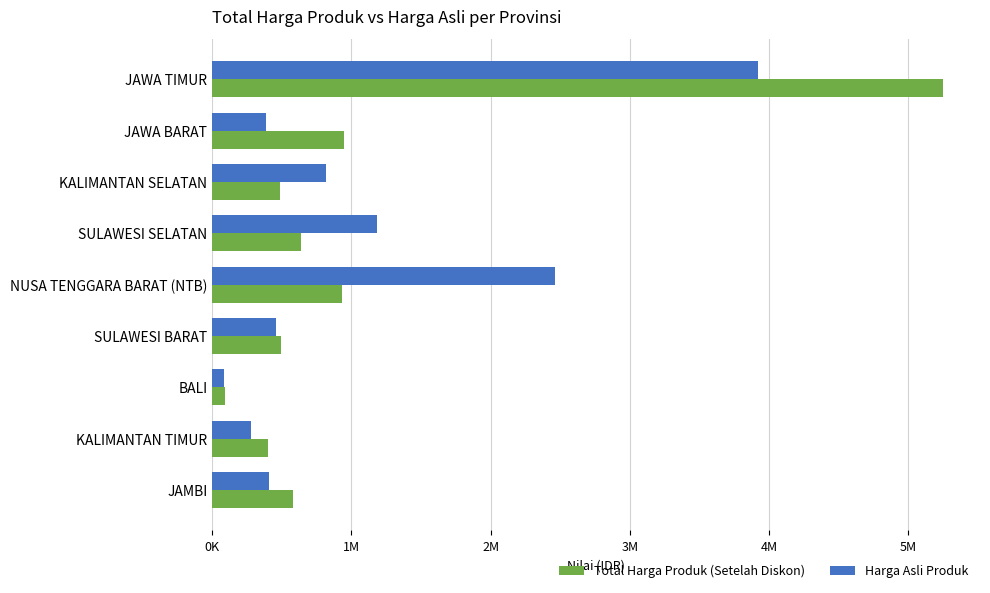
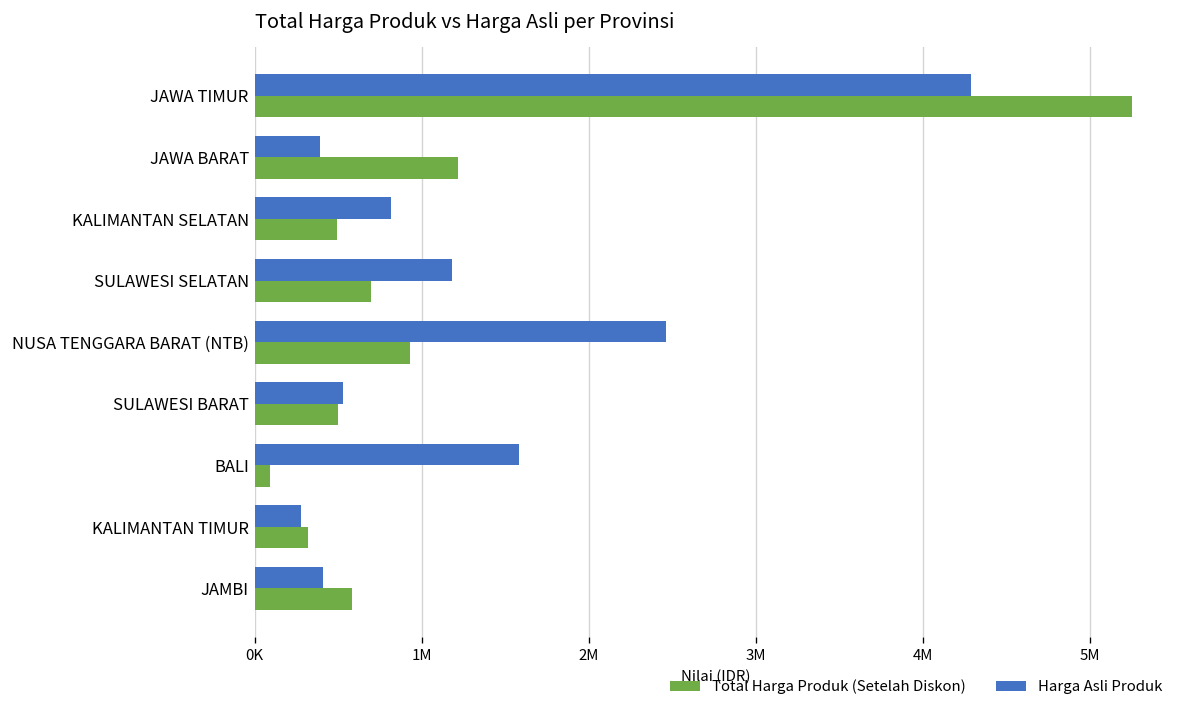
  {
    "Total Harga Produk (Setelah Diskon)": {
      "JAWA TIMUR": 5250000,
-     "JAWA BARAT": 950000,
+     "JAWA BARAT": 1220000,
      "KALIMANTAN SELATAN": 490000,
-     "SULAWESI SELATAN": 640000,
+     "SULAWESI SELATAN": 700000,
      "NUSA TENGGARA BARAT (NTB)": 930000,
      "SULAWESI BARAT": 500000,
      "BALI": 90000,
-     "KALIMANTAN TIMUR": 400000,
+     "KALIMANTAN TIMUR": 320000,
      "JAMBI": 580000
    },
    "Harga Asli Produk": {
-     "JAWA TIMUR": 3920000,
+     "JAWA TIMUR": 4290000,
      "JAWA BARAT": 390000,
      "KALIMANTAN SELATAN": 820000,
      "SULAWESI SELATAN": 1180000,
      "NUSA TENGGARA BARAT (NTB)": 2470000,
-     "SULAWESI BARAT": 460000,
-     "BALI": 80000,
+     "SULAWESI BARAT": 530000,
+     "BALI": 1580000,
      "KALIMANTAN TIMUR": 280000,
      "JAMBI": 410000
    }
  }
